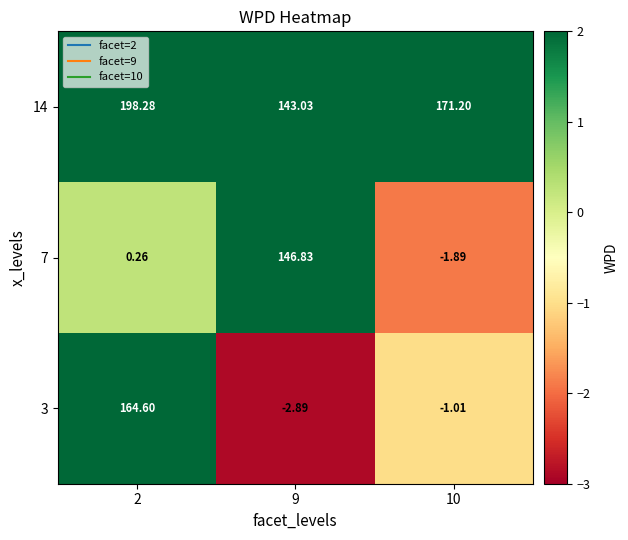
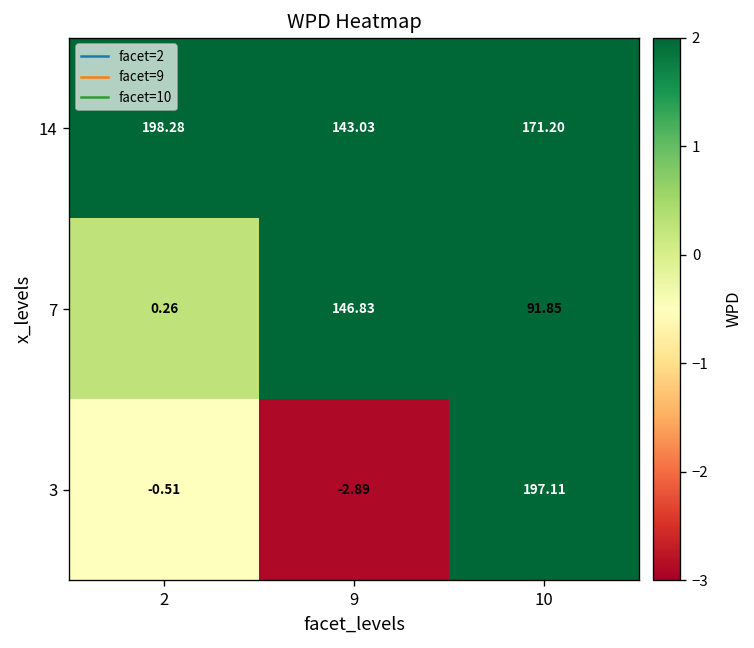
  {
    "14": {
      "2": 198.28,
      "9": 143.03,
      "10": 171.20
    },
    "7": {
      "2": 0.26,
      "9": 146.83,
-     "10": -1.89
+     "10": 91.85
    },
    "3": {
-     "2": 164.60,
+     "2": -0.51,
      "9": -2.89,
-     "10": -1.01
+     "10": 197.11
    }
  }
